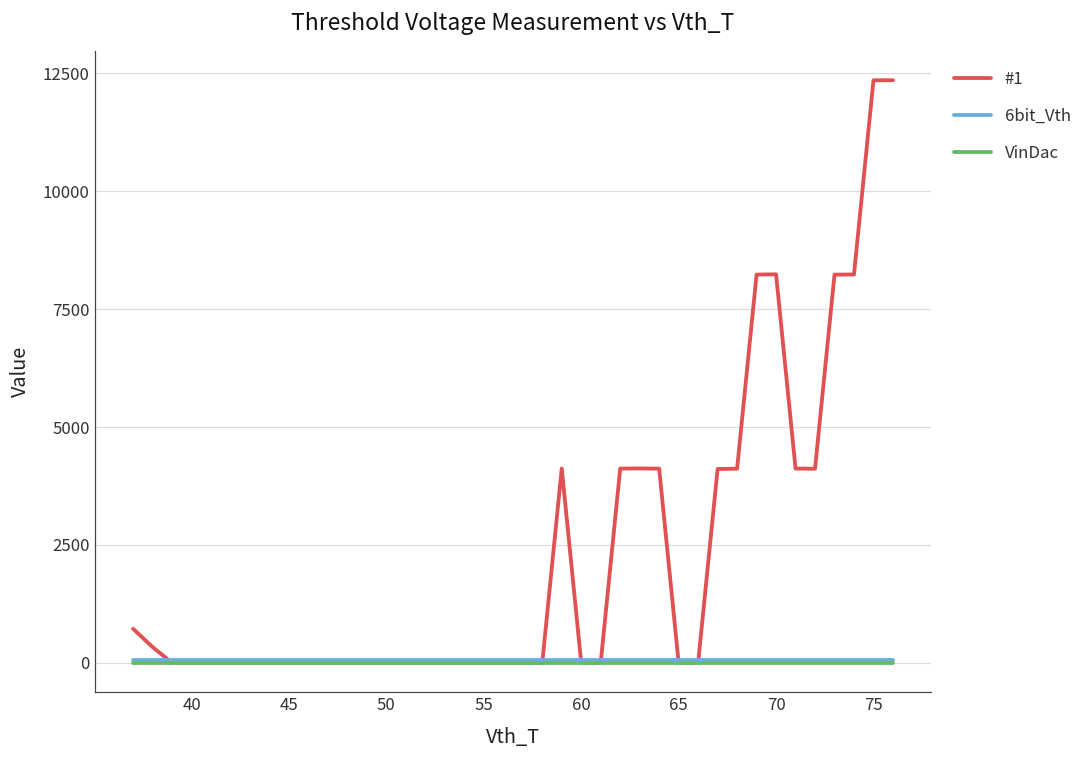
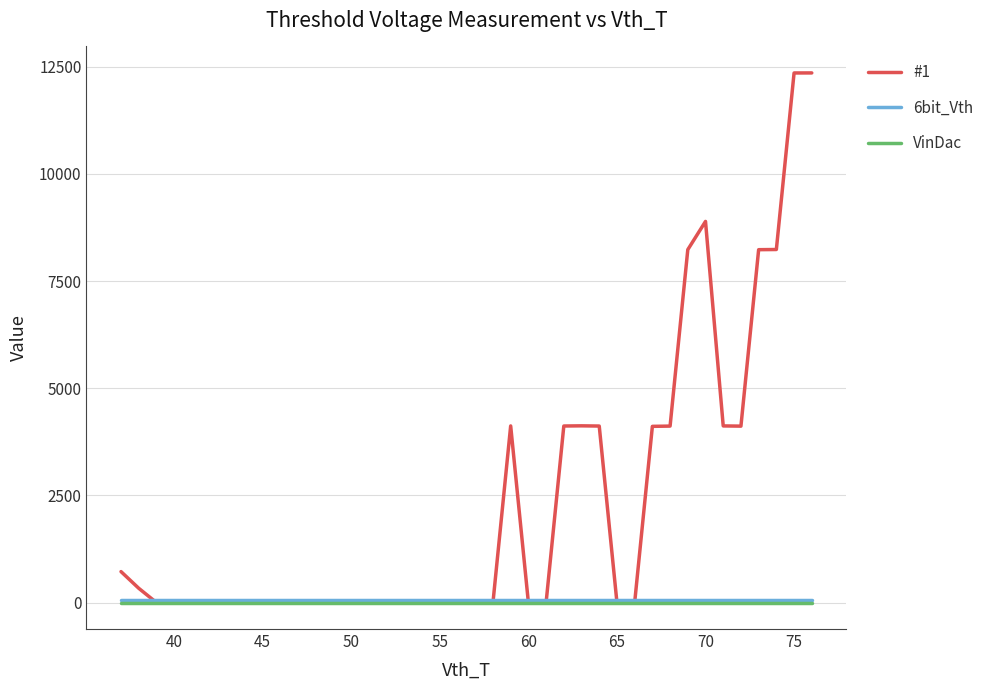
  {
    "#1": {
-     "70": 8200,
+     "70": 8900,
      "75": 12400
    },
    "6bit_Vth": {
      "40": 100,
      "45": 100,
      "50": 100,
      "55": 100,
      "60": 100,
      "65": 100,
      "70": 100,
      "75": 100
    },
    "VinDac": {
      "70": 0,
      "75": 0
    }
  }
